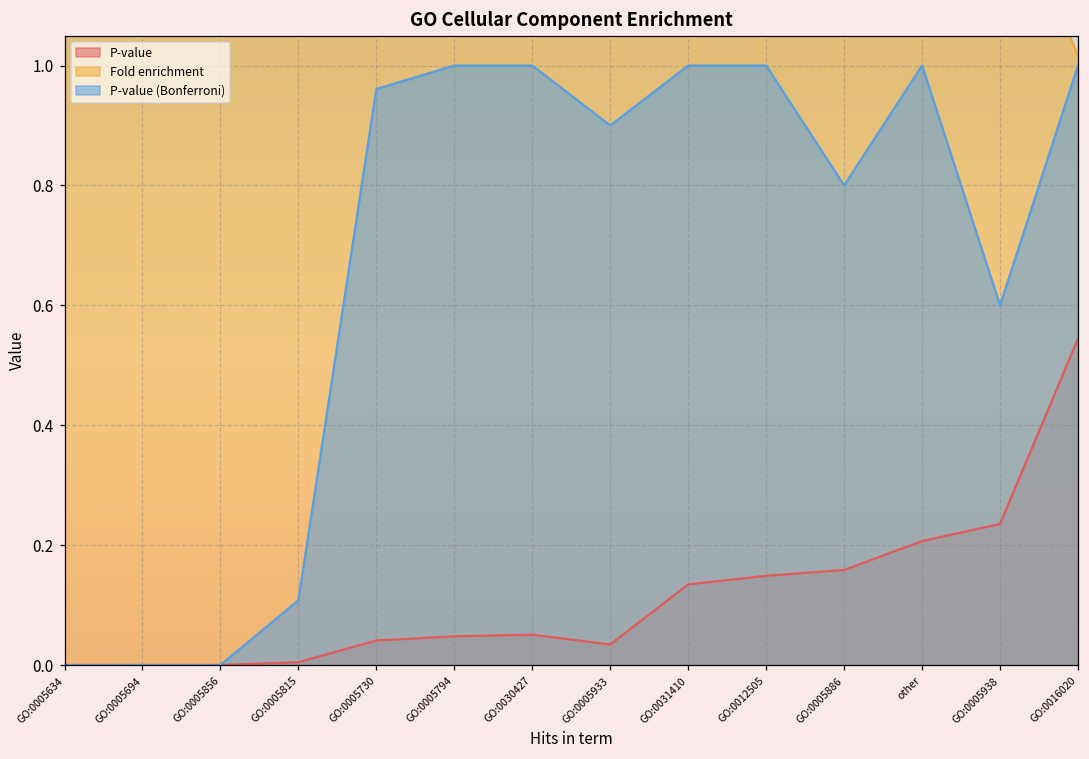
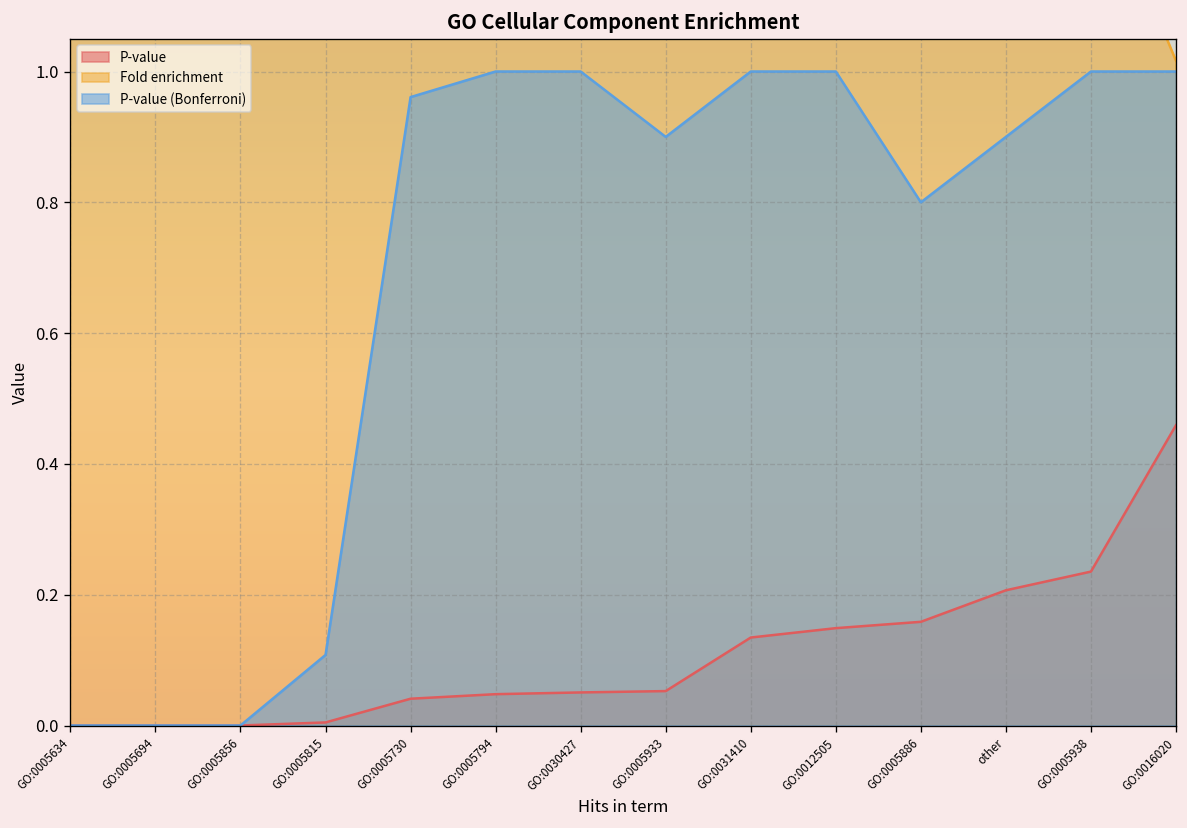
  {
    "P-value": {
      "GO:0005815": 0.00,
      "GO:0005730": 0.04,
      "GO:0005794": 0.05,
      "GO:0030427": 0.05,
-     "GO:0005933": 0.03,
+     "GO:0005933": 0.05,
      "GO:0031410": 0.13,
      "GO:0012505": 0.15,
      "GO:0005886": 0.16,
      "other": 0.21,
      "GO:0005938": 0.24,
-     "GO:0016020": 0.54
+     "GO:0016020": 0.46
    },
    "Fold enrichment": {
      "GO:0016020": 1.02
    },
    "P-value (Bonferroni)": {
      "GO:0005815": 0.11,
      "GO:0005730": 0.96,
      "GO:0005794": 1.0,
      "GO:0030427": 1.0,
      "GO:0005933": 0.9,
      "GO:0031410": 1.0,
      "GO:0012505": 1.0,
      "GO:0005886": 0.8,
-     "other": 1.0,
-     "GO:0005938": 0.6,
+     "other": 0.9,
+     "GO:0005938": 1.0,
      "GO:0016020": 1.0
    }
  }
